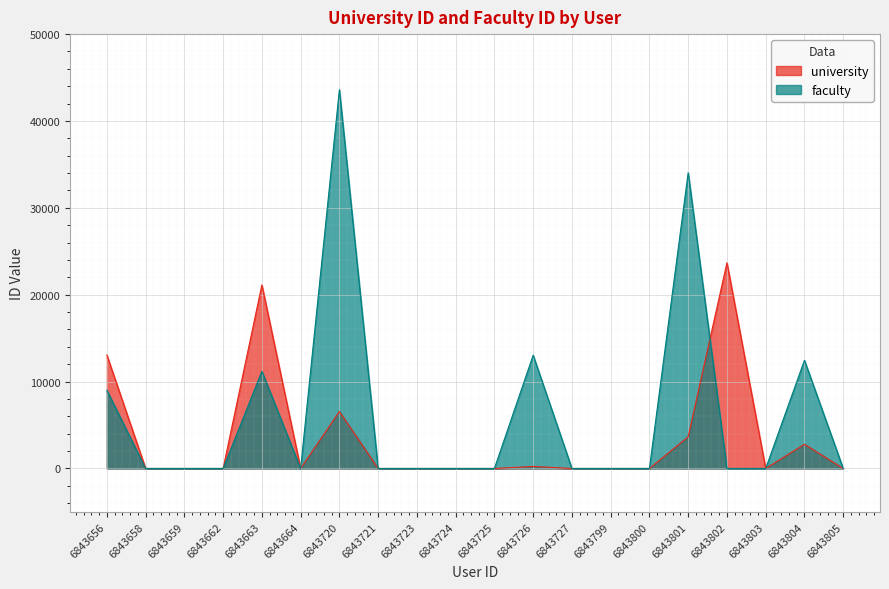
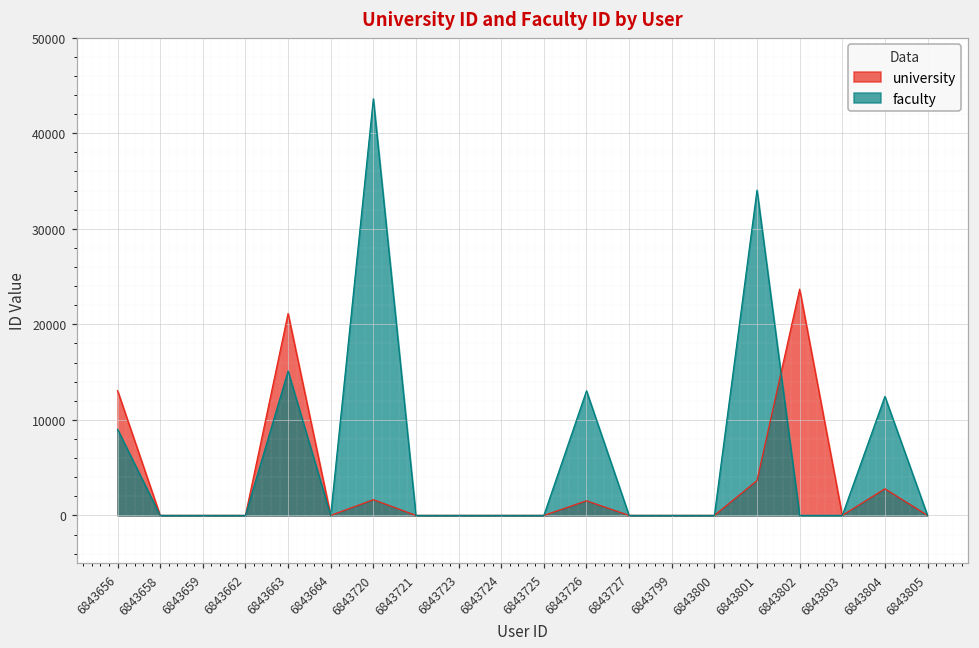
  {
    "university": {
      "6843656": 13000,
      "6843663": 21000,
-     "6843720": 7000,
-     "6843726": 0,
+     "6843720": 2000,
+     "6843726": 2000,
      "6843801": 4000,
      "6843802": 24000,
      "6843804": 3000
    },
    "faculty": {
      "6843656": 9000,
-     "6843663": 11000,
+     "6843663": 15000,
      "6843720": 44000,
      "6843726": 13000,
      "6843801": 34000,
      "6843802": 0,
      "6843804": 12000
    }
  }
